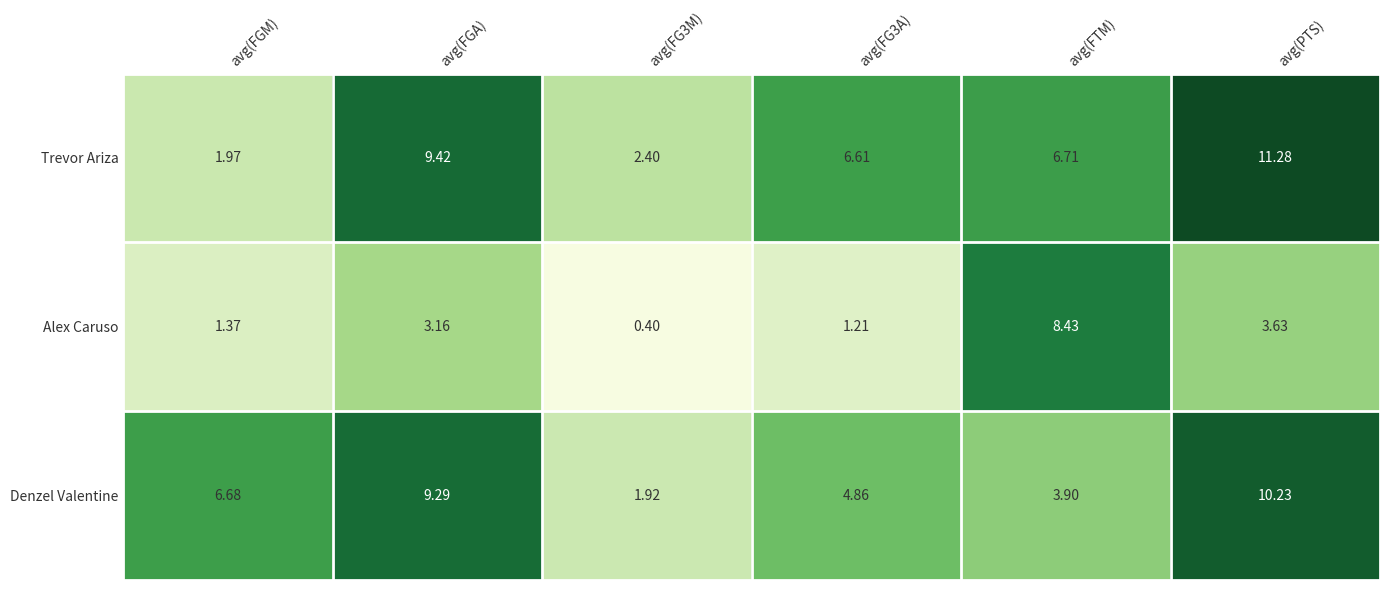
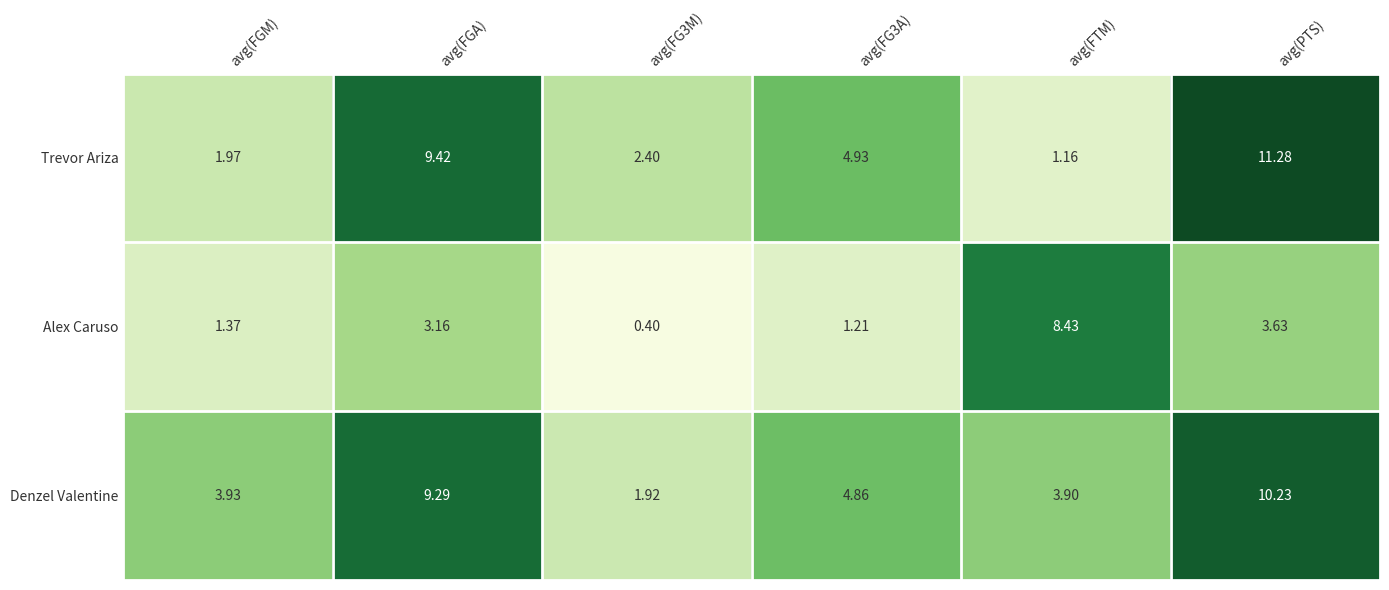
  {
    "Trevor Ariza": {
      "avg(FGM)": 1.97,
      "avg(FGA)": 9.42,
      "avg(FG3M)": 2.40,
-     "avg(FG3A)": 6.61,
-     "avg(FTM)": 6.71,
+     "avg(FG3A)": 4.93,
+     "avg(FTM)": 1.16,
      "avg(PTS)": 11.28
    },
    "Alex Caruso": {
      "avg(FGM)": 1.37,
      "avg(FGA)": 3.16,
      "avg(FG3M)": 0.40,
      "avg(FG3A)": 1.21,
      "avg(FTM)": 8.43,
      "avg(PTS)": 3.63
    },
    "Denzel Valentine": {
-     "avg(FGM)": 6.68,
+     "avg(FGM)": 3.93,
      "avg(FGA)": 9.29,
      "avg(FG3M)": 1.92,
      "avg(FG3A)": 4.86,
      "avg(FTM)": 3.90,
      "avg(PTS)": 10.23
    }
  }
